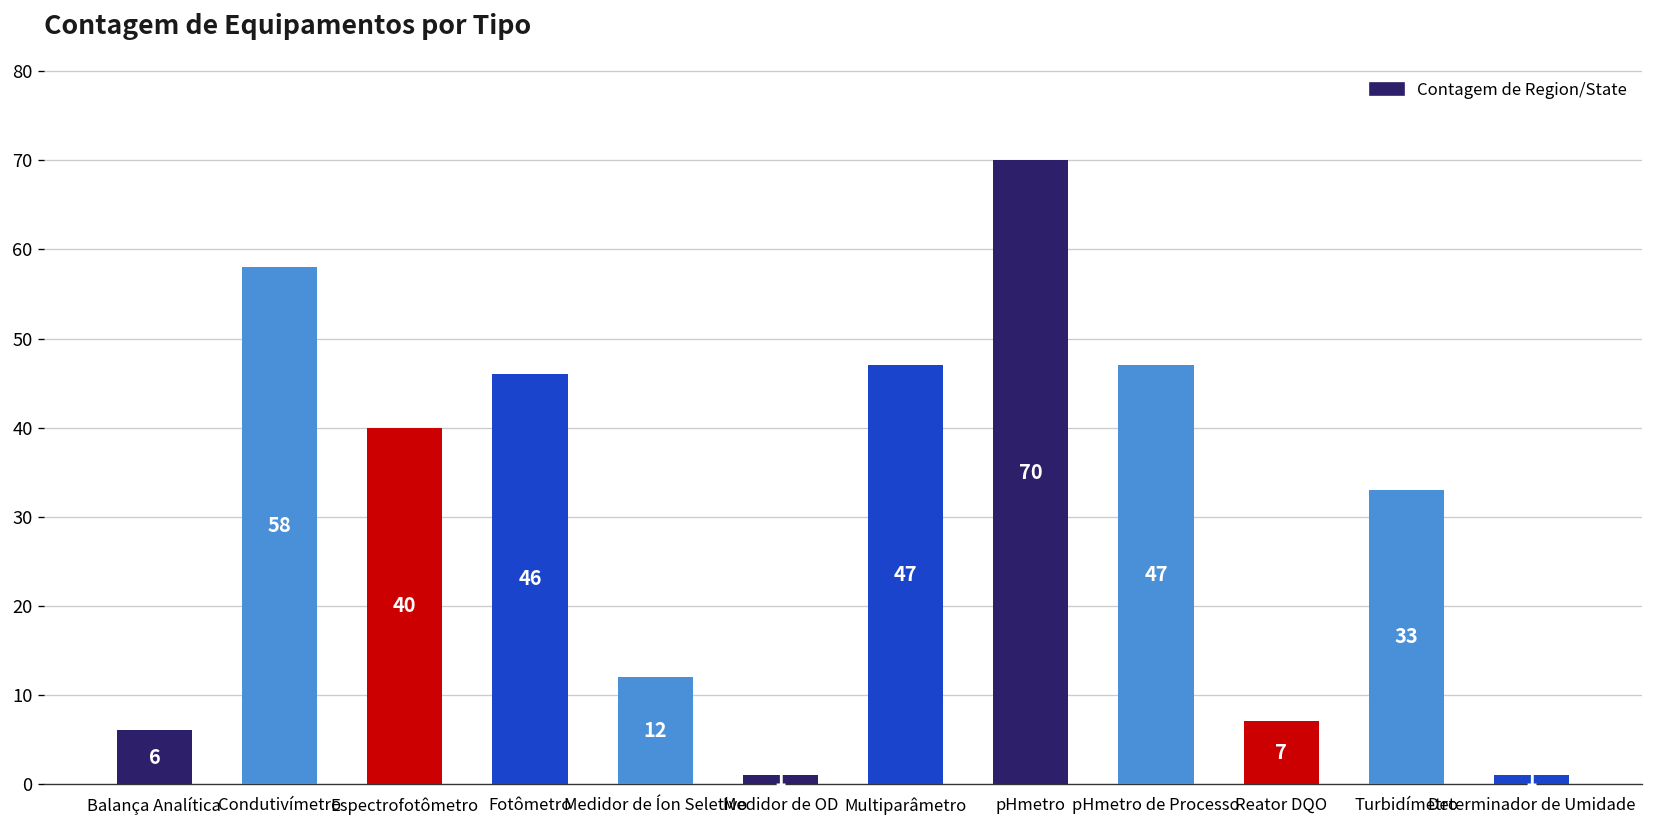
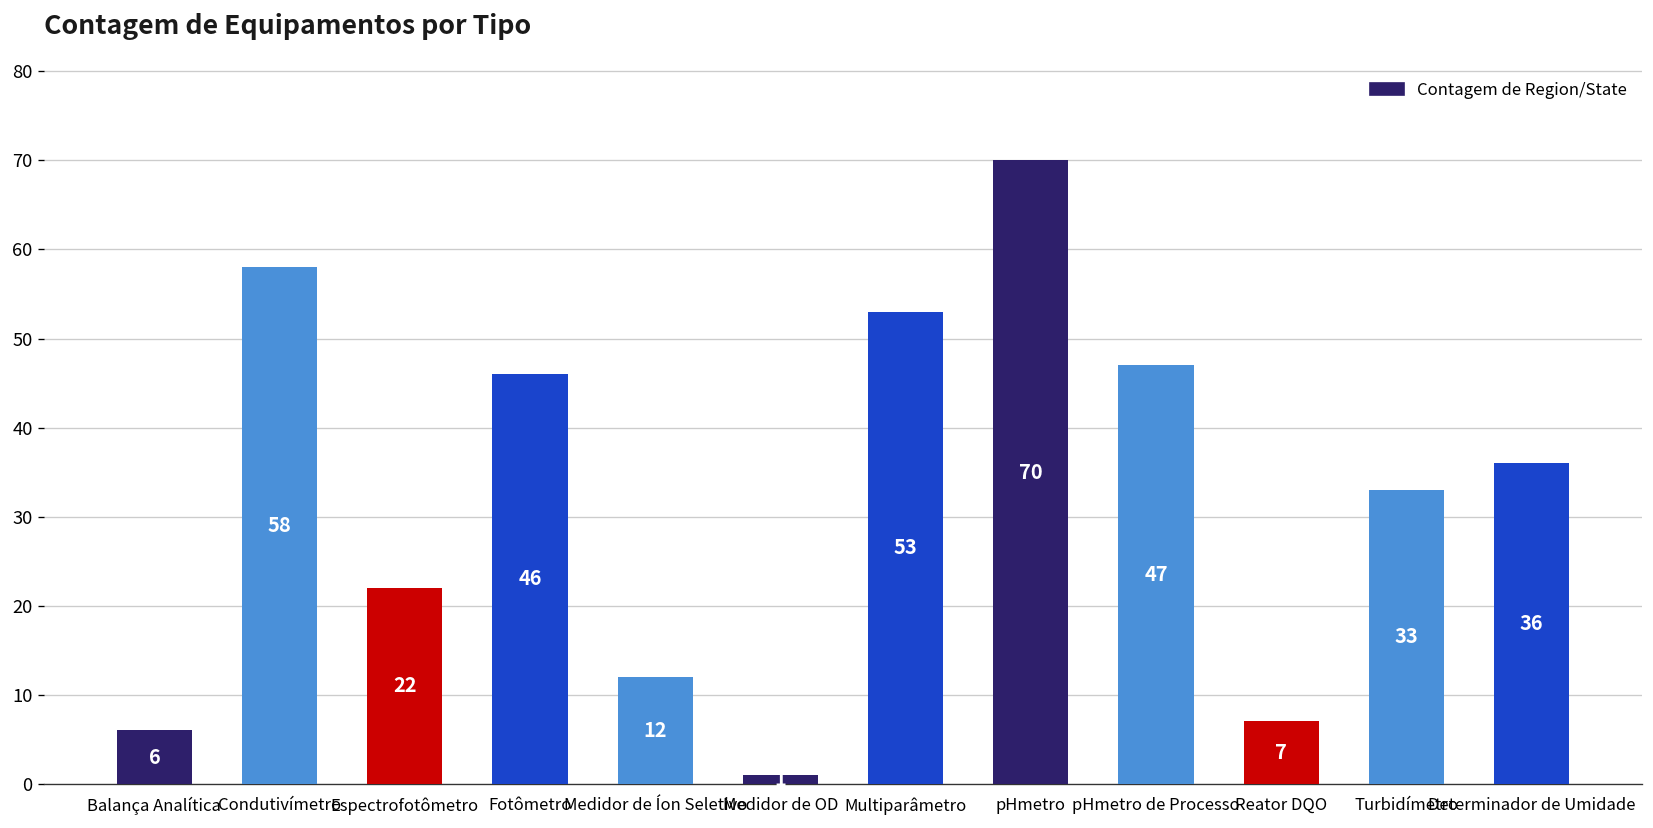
  {
    "Balança Analítica": 6,
    "Condutivímetro": 58,
-   "Espectrofotômetro": 40,
+   "Espectrofotômetro": 22,
    "Fotômetro": 46,
    "Medidor de Íon Seletivo": 12,
-   "Multiparâmetro": 47,
+   "Multiparâmetro": 53,
    "pHmetro": 70,
    "pHmetro de Processo": 47,
    "Reator DQO": 7,
-   "Determinador de Umidade": 1
+   "Determinador de Umidade": 36
  }
